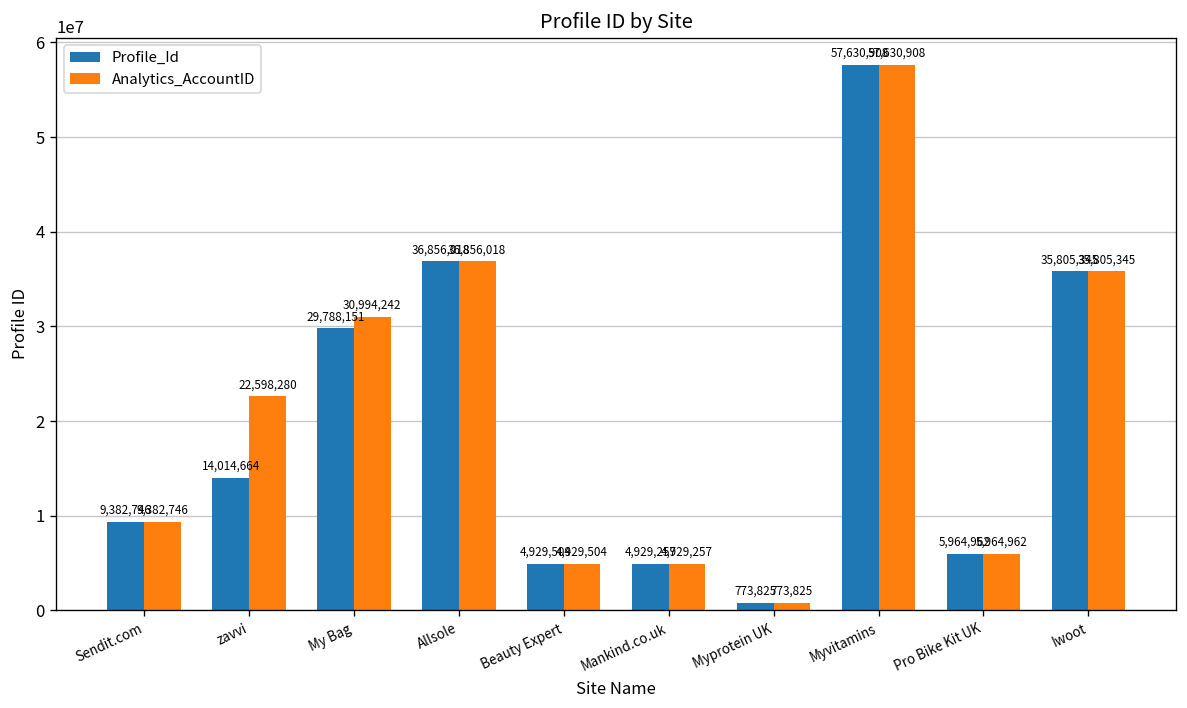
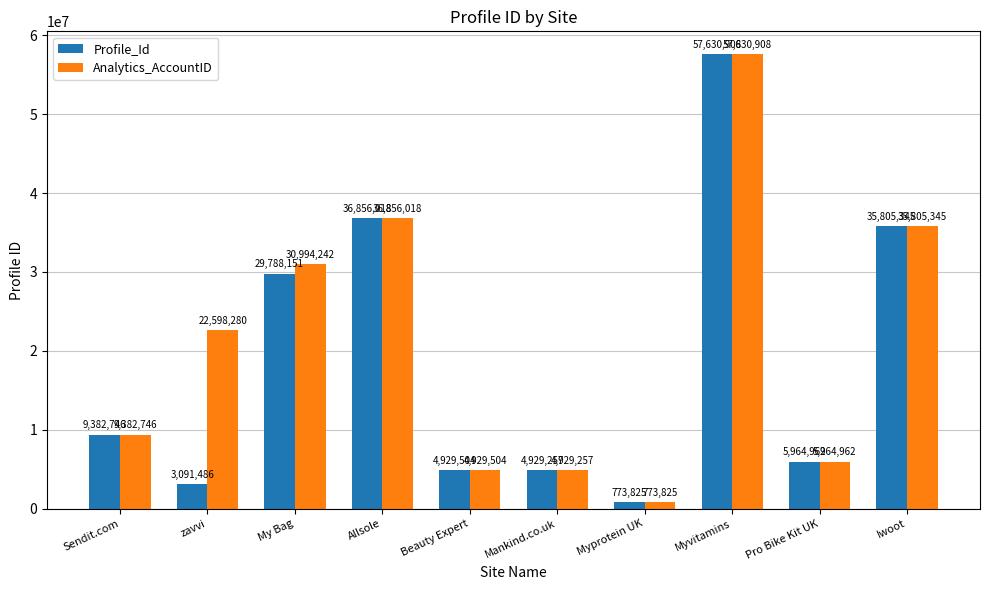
  {
    "Profile_Id": {
-     "zavvi": "14,014,664",
+     "zavvi": "3,091,486",
      "My Bag": "29,788,151",
      "Myprotein UK": "773,825"
    },
    "Analytics_AccountID": {
      "zavvi": "22,598,280",
      "My Bag": "30,994,242",
      "Myprotein UK": "773,825"
    }
  }
